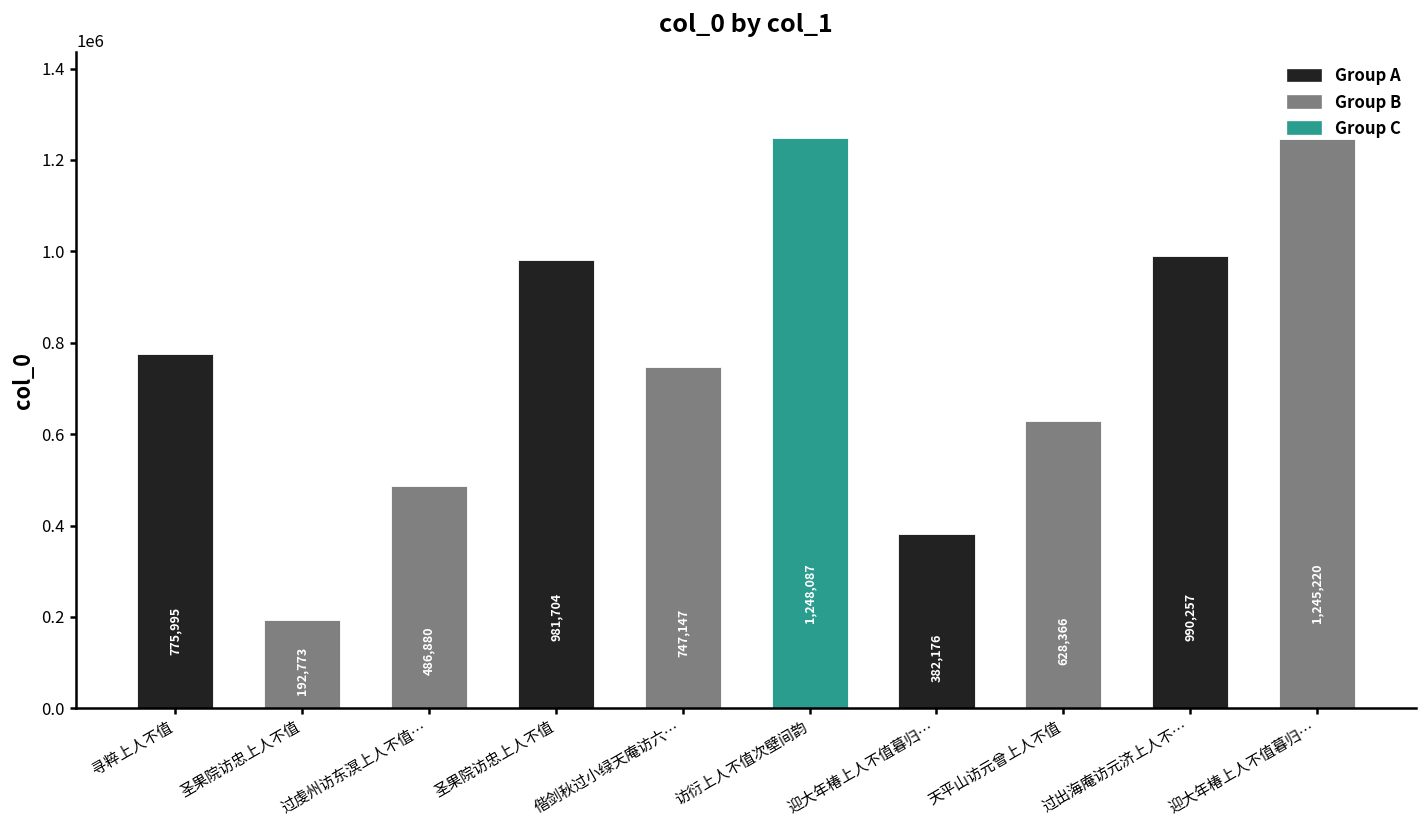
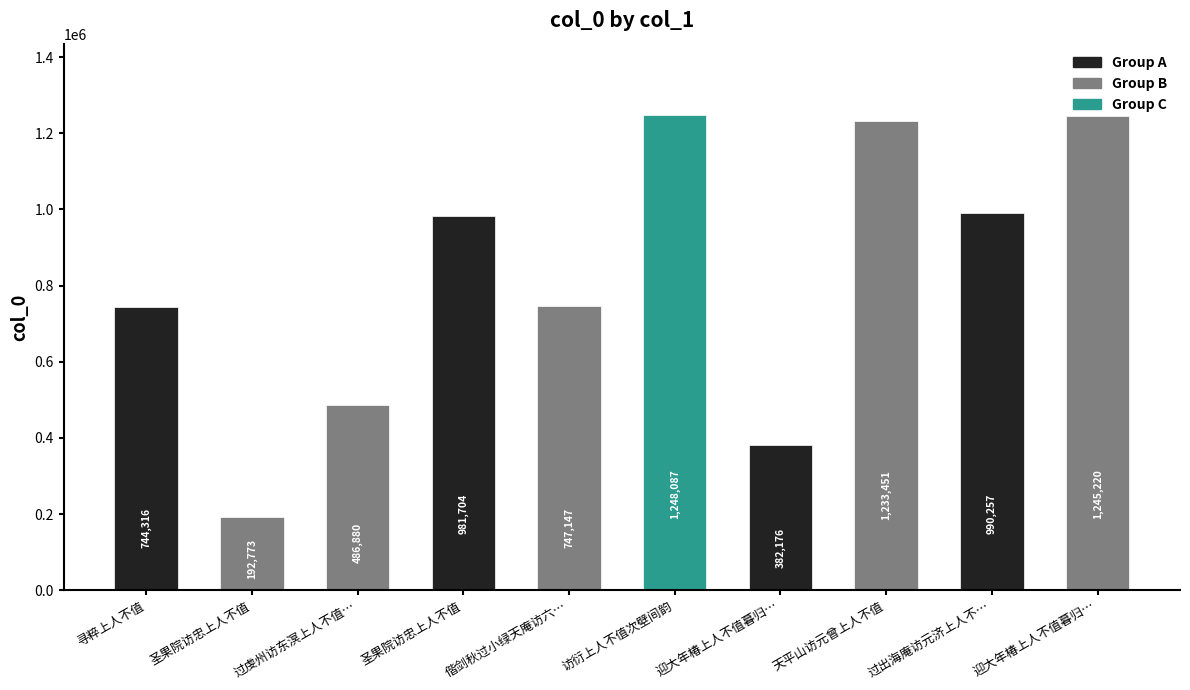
  {
-   "寻粹上人不值": "775,995",
+   "寻粹上人不值": "744,316",
    "过虔州访东溟上人不值…": "486,880",
    "偕剑秋过小绿天庵访六…": "747,147",
    "访衍上人不值次壁间韵": "1,248,087",
-   "天平山访元曾上人不值": "628,366",
+   "天平山访元曾上人不值": "1,233,451",
    "过出海庵访元济上人不…": "990,257"
  }
